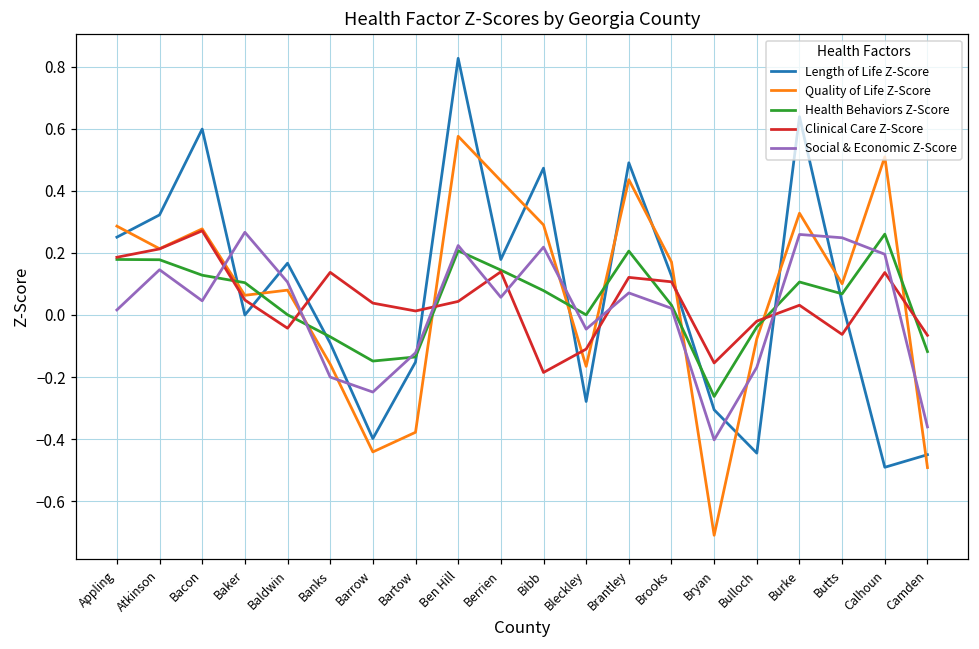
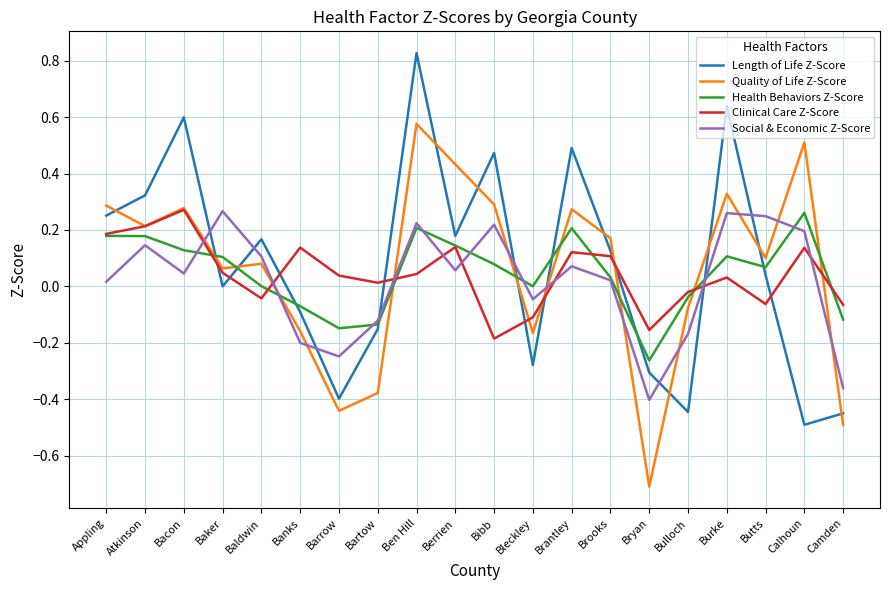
  {
    "Length of Life Z-Score": {
      "Appling": 0.25,
      "Atkinson": 0.32,
      "Bacon": 0.60,
      "Baker": 0.00,
      "Baldwin": 0.17,
      "Banks": -0.09,
      "Barrow": -0.40,
      "Bartow": -0.15,
      "Ben Hill": 0.83,
      "Berrien": 0.18,
      "Bibb": 0.47,
      "Bleckley": -0.28,
      "Brantley": 0.49,
      "Brooks": 0.13,
      "Bryan": -0.31,
      "Bulloch": -0.45,
      "Butts": 0.04,
      "Calhoun": -0.49,
      "Camden": -0.45
    },
    "Quality of Life Z-Score": {
      "Appling": 0.29,
      "Baker": 0.06,
      "Baldwin": 0.08,
      "Banks": -0.16,
      "Barrow": -0.44,
      "Bartow": -0.38,
      "Ben Hill": 0.58,
      "Berrien": 0.43,
      "Bibb": 0.29,
      "Bleckley": -0.17,
-     "Brantley": 0.44,
+     "Brantley": 0.27,
      "Brooks": 0.17,
      "Bryan": -0.71,
      "Bulloch": -0.08,
      "Burke": 0.33,
      "Butts": 0.10,
      "Calhoun": 0.51,
      "Camden": -0.49
    },
    "Health Behaviors Z-Score": {
      "Atkinson": 0.18,
      "Bacon": 0.13,
      "Baker": 0.10,
      "Baldwin": 0.00,
      "Banks": -0.07,
      "Barrow": -0.15,
      "Bartow": -0.14,
      "Ben Hill": 0.21,
      "Bibb": 0.08,
      "Bleckley": 0.00,
      "Brantley": 0.21,
      "Brooks": 0.03,
      "Bryan": -0.26,
      "Bulloch": -0.04,
      "Burke": 0.11,
      "Butts": 0.07,
      "Calhoun": 0.26,
      "Camden": -0.12
    },
    "Clinical Care Z-Score": {
      "Baker": 0.05,
      "Baldwin": -0.04,
      "Banks": 0.14,
      "Barrow": 0.04,
      "Bartow": 0.01,
      "Ben Hill": 0.04,
      "Bibb": -0.19,
      "Bleckley": -0.11,
      "Brantley": 0.12,
      "Brooks": 0.11,
      "Bryan": -0.15,
      "Bulloch": -0.02,
      "Burke": 0.03,
      "Butts": -0.06,
      "Calhoun": 0.14,
      "Camden": -0.07
    },
    "Social & Economic Z-Score": {
      "Appling": 0.02,
      "Atkinson": 0.15,
      "Bacon": 0.05,
      "Baker": 0.27,
      "Baldwin": 0.11,
      "Banks": -0.20,
      "Barrow": -0.25,
      "Bartow": -0.12,
      "Ben Hill": 0.22,
      "Berrien": 0.06,
      "Bibb": 0.22,
      "Bleckley": -0.05,
      "Brantley": 0.07,
      "Brooks": 0.02,
      "Bryan": -0.40,
      "Bulloch": -0.17,
      "Burke": 0.26,
      "Butts": 0.25,
      "Calhoun": 0.20,
      "Camden": -0.36
    }
  }
